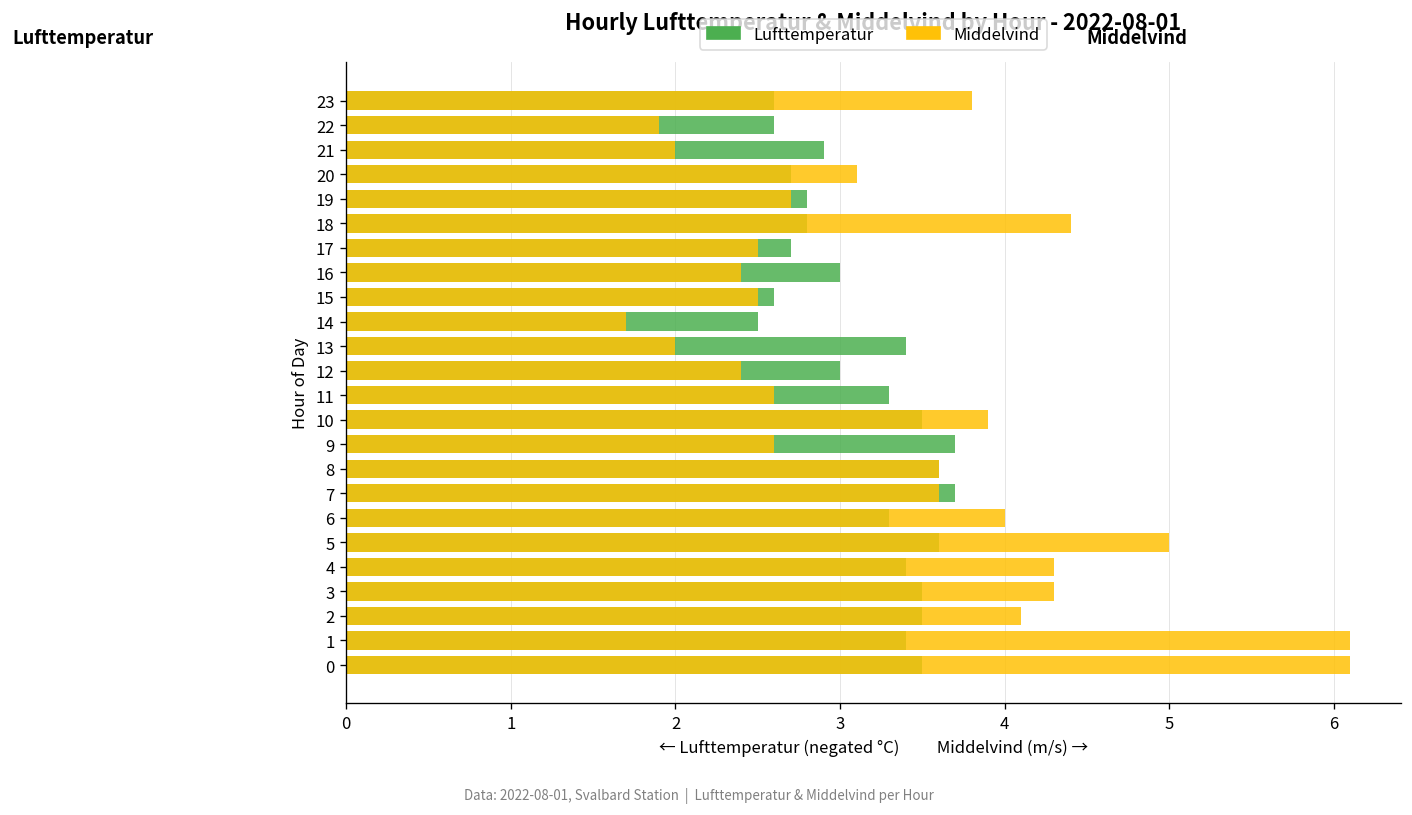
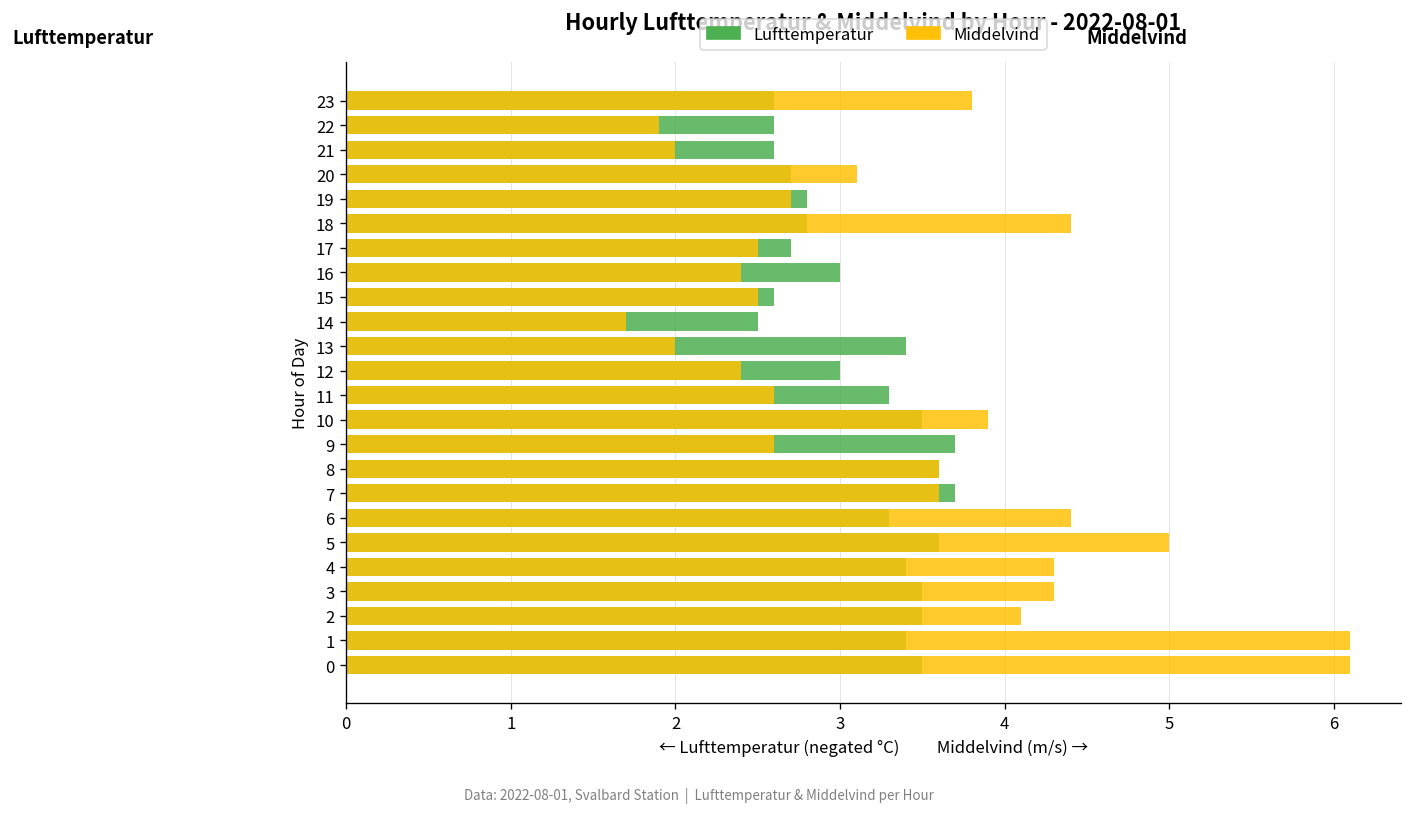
  {
    "Lufttemperatur": {
      "22": 2.60,
-     "21": 2.90,
+     "21": 2.60,
      "19": 2.80,
      "17": 2.70,
      "16": 3.00,
      "15": 2.60,
      "14": 2.50,
      "13": 3.40,
      "12": 3.00,
      "11": 3.30,
      "9": 3.70,
      "8": 3.60,
      "7": 3.70
    },
    "Middelvind": {
      "23": 3.8,
      "20": 3.1,
      "18": 4.4,
      "10": 3.9,
      "8": 3.6,
-     "6": 4.0,
+     "6": 4.4,
      "5": 5.0,
      "4": 4.3,
      "3": 4.3,
      "2": 4.1,
      "1": 6.1,
      "0": 6.1
    }
  }
